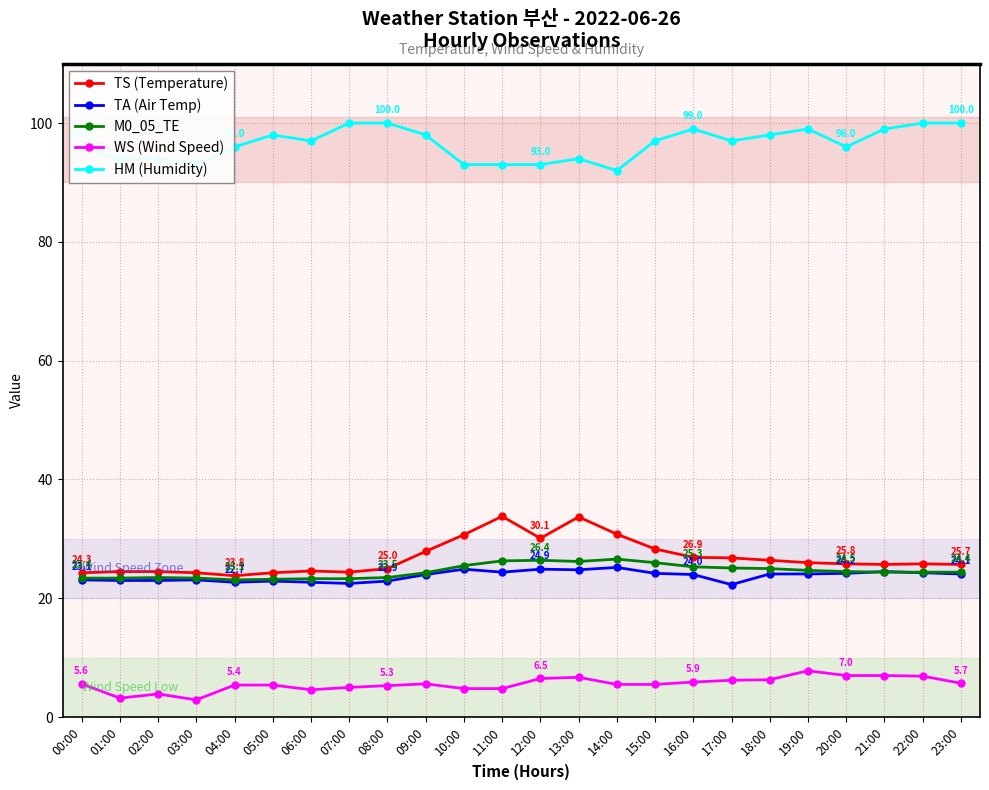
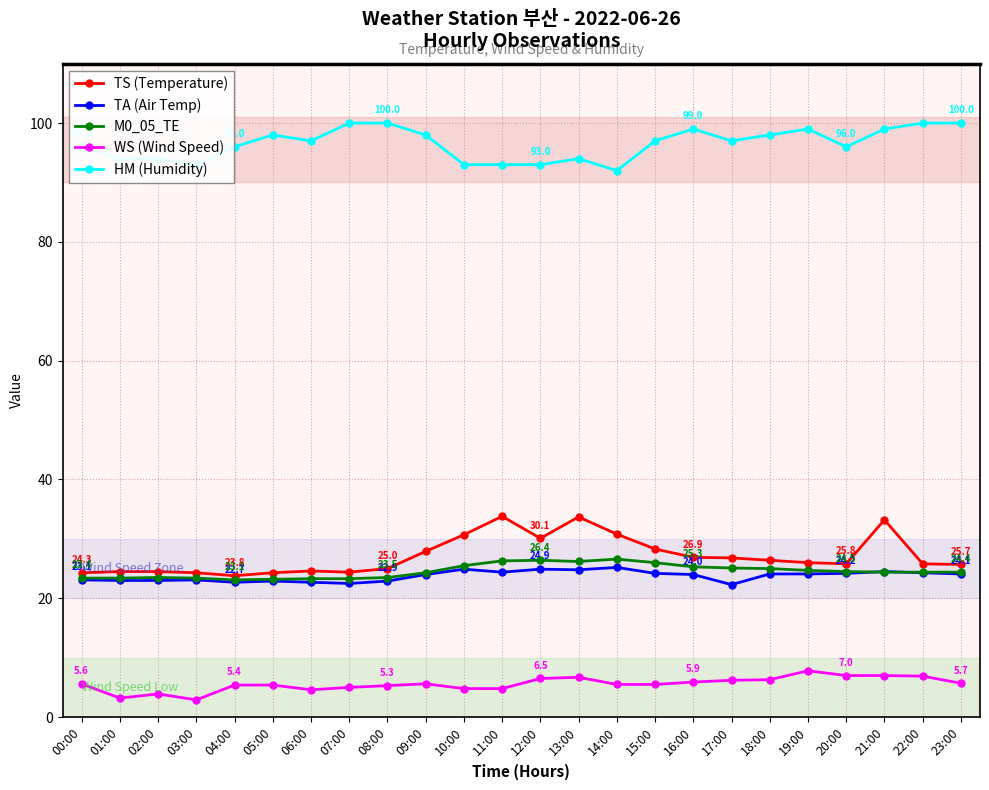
  {
    "TS (Temperature)": {
      "01:00": 25,
      "02:00": 25,
      "03:00": 24,
      "05:00": 24,
      "06:00": 25,
      "07:00": 24,
      "09:00": 28,
      "10:00": 31,
      "11:00": 34,
      "13:00": 34,
      "14:00": 31,
      "15:00": 28,
      "17:00": 27,
      "18:00": 26,
      "19:00": 26,
-     "21:00": 26,
+     "21:00": 33,
      "22:00": 26
    },
    "TA (Air Temp)": {
      "02:00": 23,
      "06:00": 23,
      "07:00": 23,
      "10:00": 25,
      "11:00": 24,
      "13:00": 25,
      "14:00": 25,
      "15:00": 24,
      "17:00": 22,
      "18:00": 24,
      "19:00": 24
    },
    "M0_05_TE": {
      "12:00": 26.4
    },
    "WS (Wind Speed)": {
      "00:00": 5.6,
      "04:00": 5.4,
      "08:00": 5.3,
      "12:00": 6.5,
      "16:00": 5.9,
      "20:00": 7.0,
      "23:00": 5.7
    },
    "HM (Humidity)": {
      "08:00": 100.0,
      "12:00": 93.0,
      "16:00": 99.0,
      "20:00": 96.0,
      "23:00": 100.0
    }
  }
